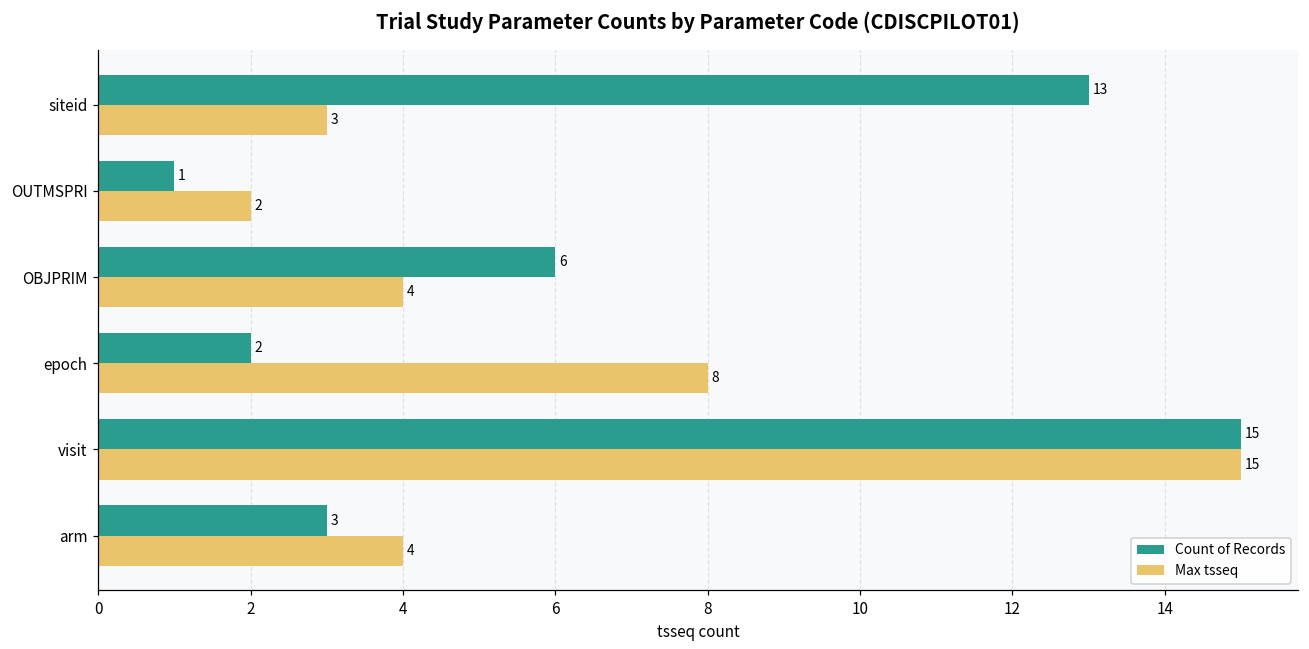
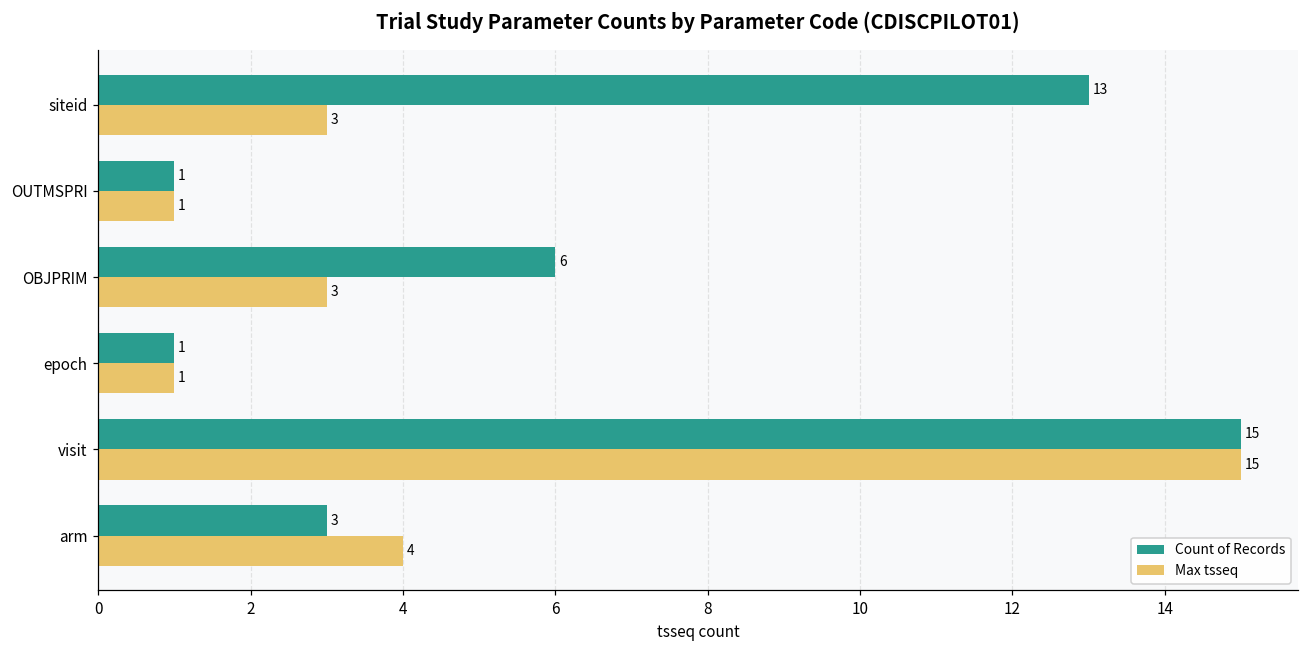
  {
    "Count of Records": {
      "siteid": 13,
      "OUTMSPRI": 1,
      "OBJPRIM": 6,
-     "epoch": 2,
+     "epoch": 1,
      "visit": 15,
      "arm": 3
    },
    "Max tsseq": {
      "siteid": 3,
-     "OUTMSPRI": 2,
-     "OBJPRIM": 4,
-     "epoch": 8,
+     "OUTMSPRI": 1,
+     "OBJPRIM": 3,
+     "epoch": 1,
      "visit": 15,
      "arm": 4
    }
  }
